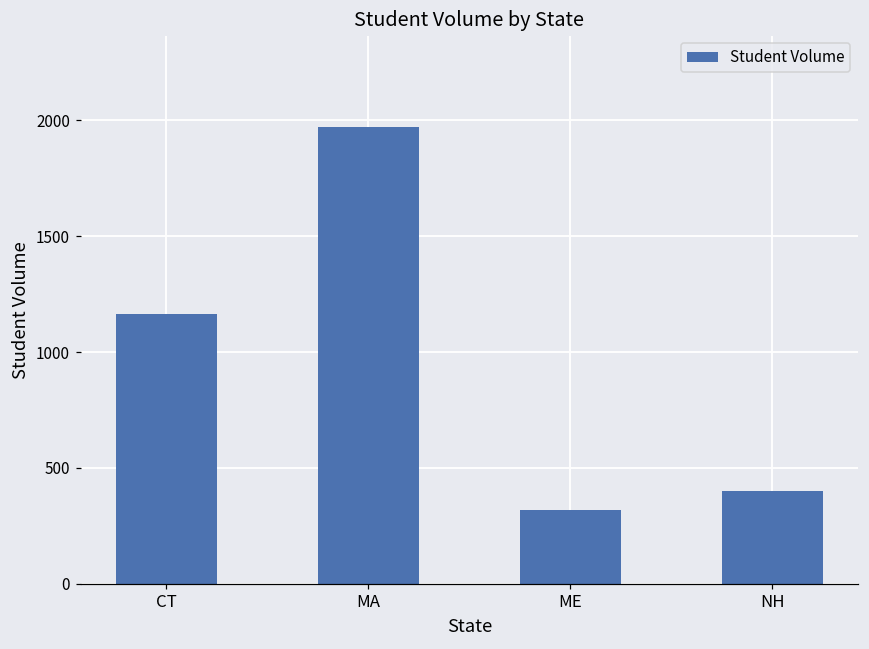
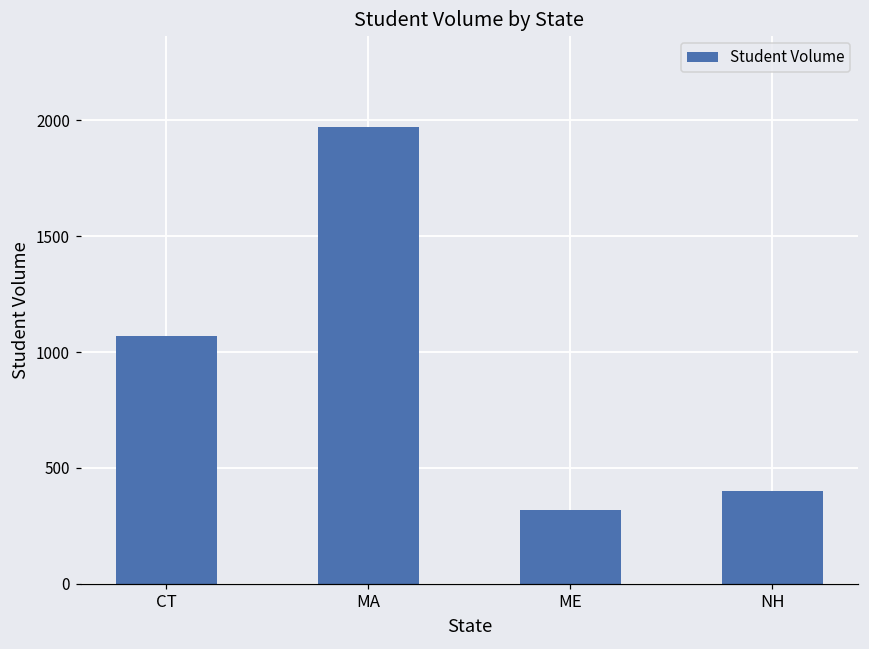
  {
-   "CT": 1170,
+   "CT": 1070,
    "MA": 1970,
    "ME": 320,
    "NH": 400
  }
